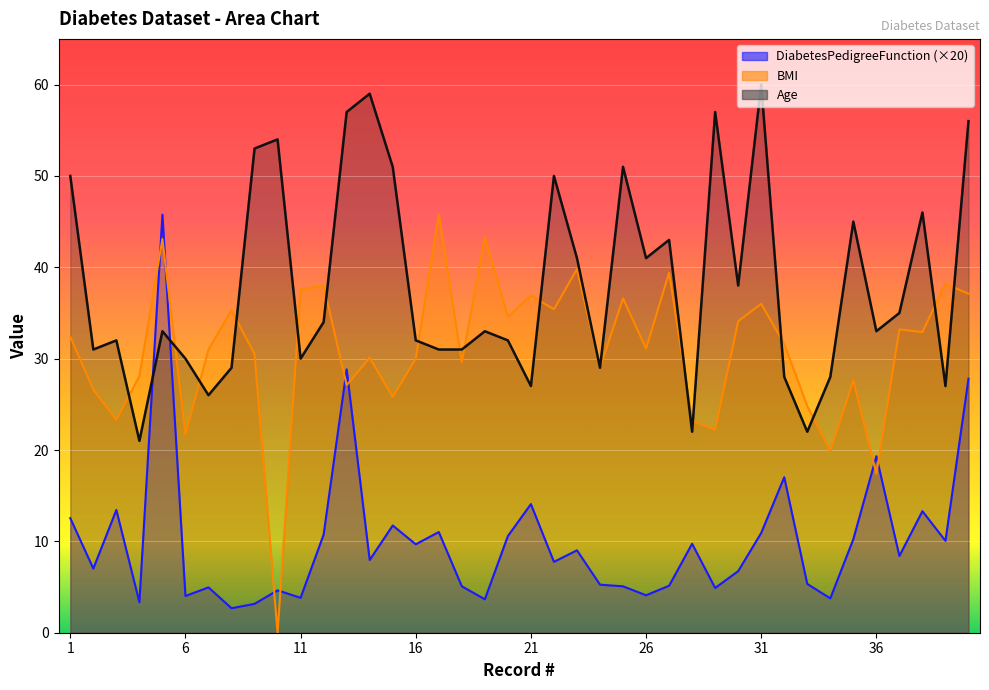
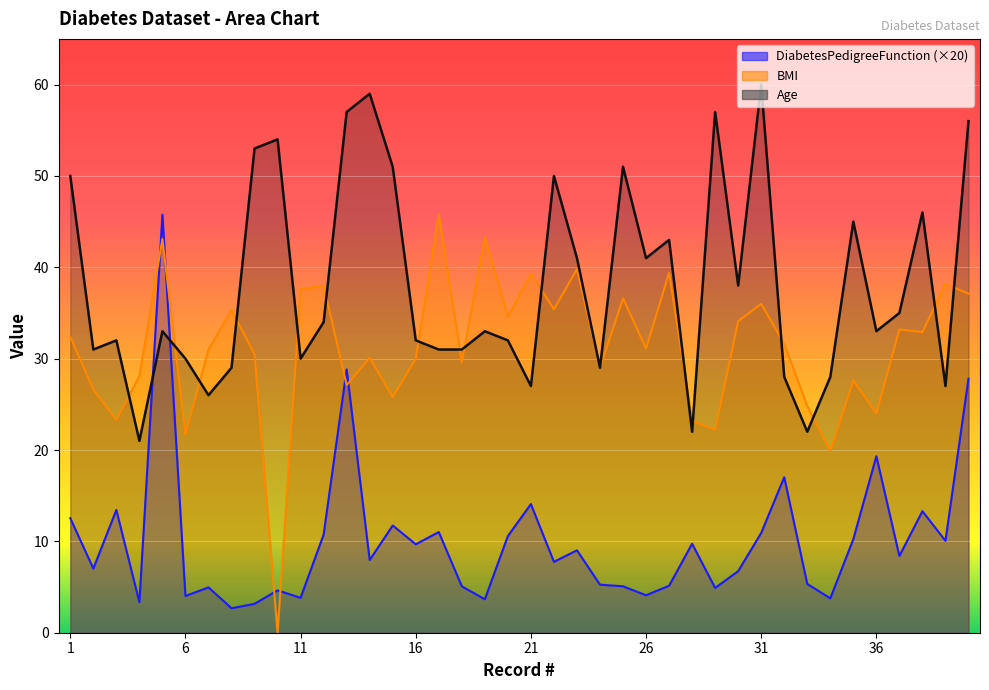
  {
    "BMI": {
      "1": 32,
      "6": 22,
      "11": 38,
      "16": 30,
-     "21": 37,
+     "21": 39,
      "26": 31,
      "31": 36,
-     "36": 17
+     "36": 24
    }
  }
